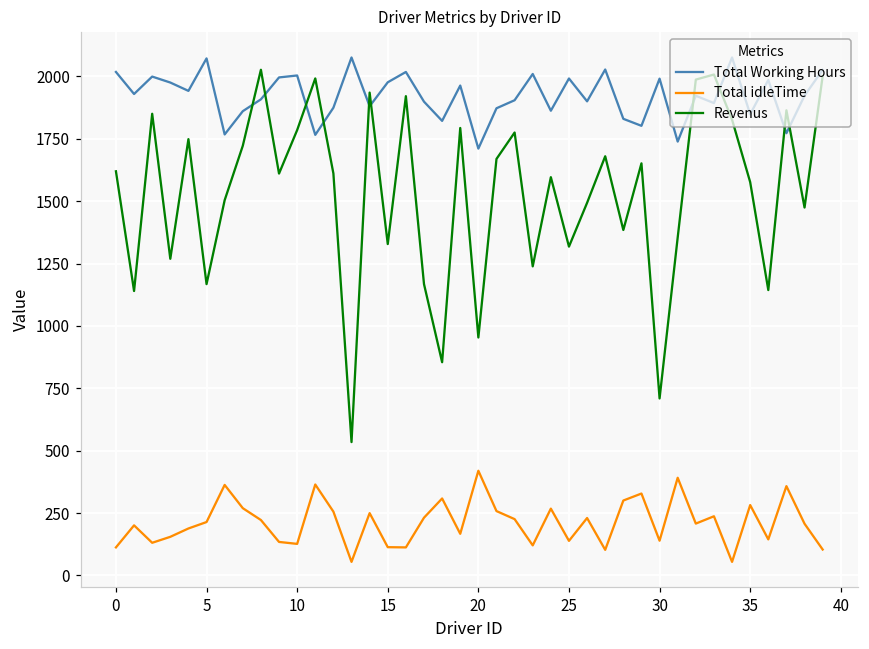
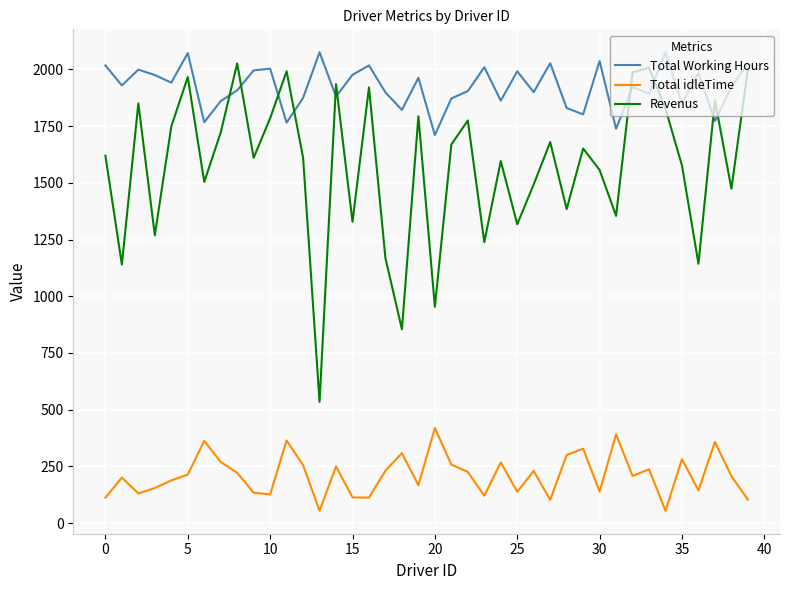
  {
    "Total Working Hours": {
      "0": 2020,
      "5": 2070,
      "10": 2000,
      "15": 1980,
      "20": 1710,
      "25": 1990,
-     "30": 1990
+     "30": 2040
    },
    "Total idleTime": {
      "0": 110,
      "5": 210,
      "10": 130,
      "15": 110,
      "20": 420,
      "25": 140,
      "30": 140,
      "35": 280
    },
    "Revenus": {
      "0": 1620,
-     "5": 1170,
+     "5": 1970,
      "10": 1780,
      "15": 1330,
      "20": 950,
      "25": 1320,
-     "30": 710,
+     "30": 1560,
      "35": 1580
    }
  }
